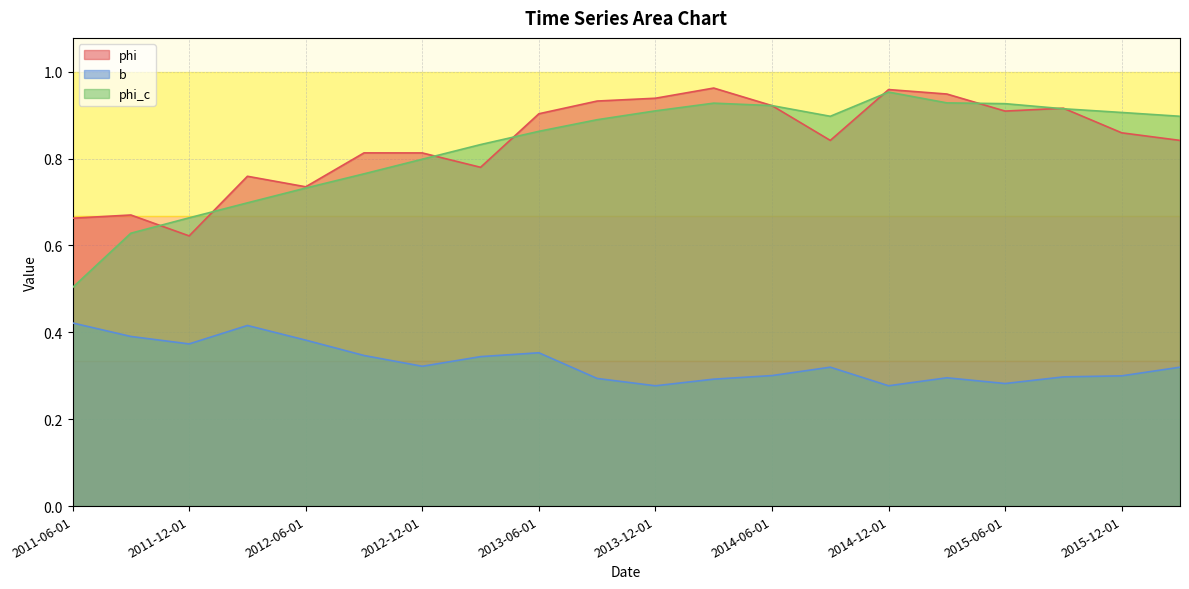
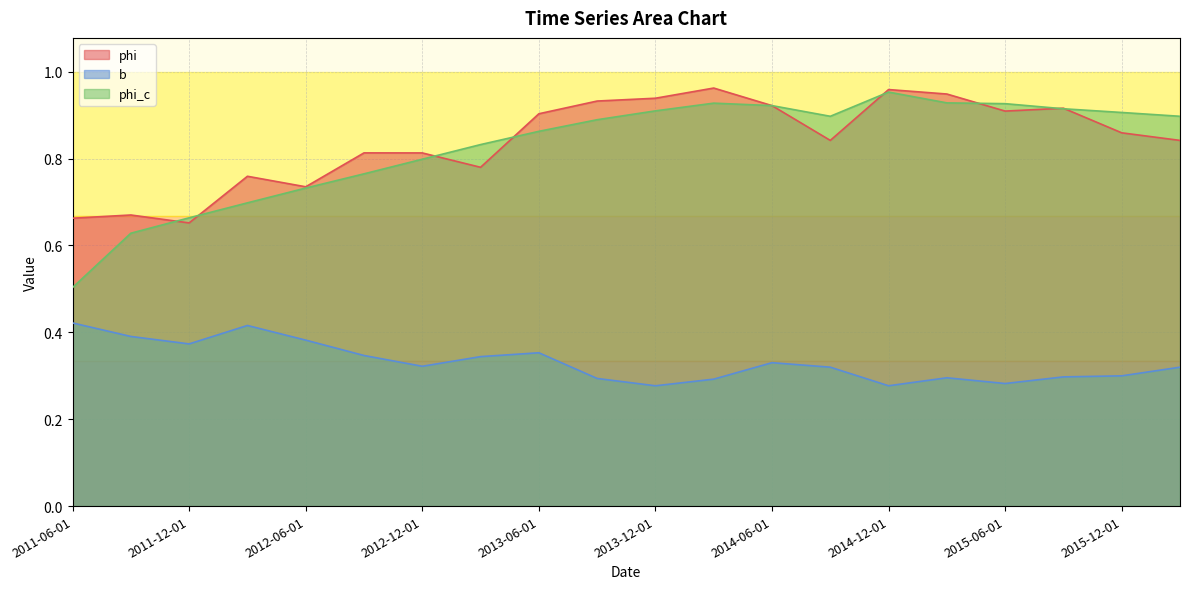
  {
    "phi": {
      "2011-06-01": 0.66,
-     "2011-12-01": 0.62,
+     "2011-12-01": 0.65,
      "2012-12-01": 0.81,
      "2013-06-01": 0.90,
      "2013-12-01": 0.94,
      "2015-06-01": 0.91,
      "2015-12-01": 0.86
    },
    "b": {
      "2011-06-01": 0.42,
      "2011-12-01": 0.37,
      "2012-06-01": 0.38,
      "2012-12-01": 0.32,
      "2013-06-01": 0.35,
      "2013-12-01": 0.28,
-     "2014-06-01": 0.30,
+     "2014-06-01": 0.33,
      "2014-12-01": 0.28,
      "2015-06-01": 0.28,
      "2015-12-01": 0.30
    },
    "phi_c": {
      "2011-06-01": 0.50,
      "2011-12-01": 0.66,
      "2012-12-01": 0.80,
      "2013-06-01": 0.86,
      "2013-12-01": 0.91,
      "2015-06-01": 0.93,
      "2015-12-01": 0.91
    }
  }
